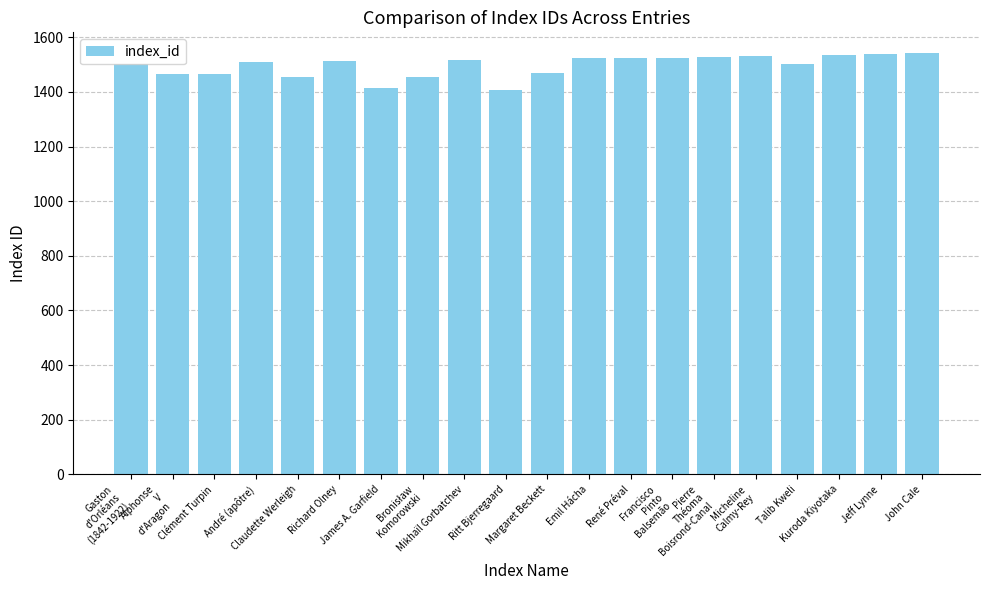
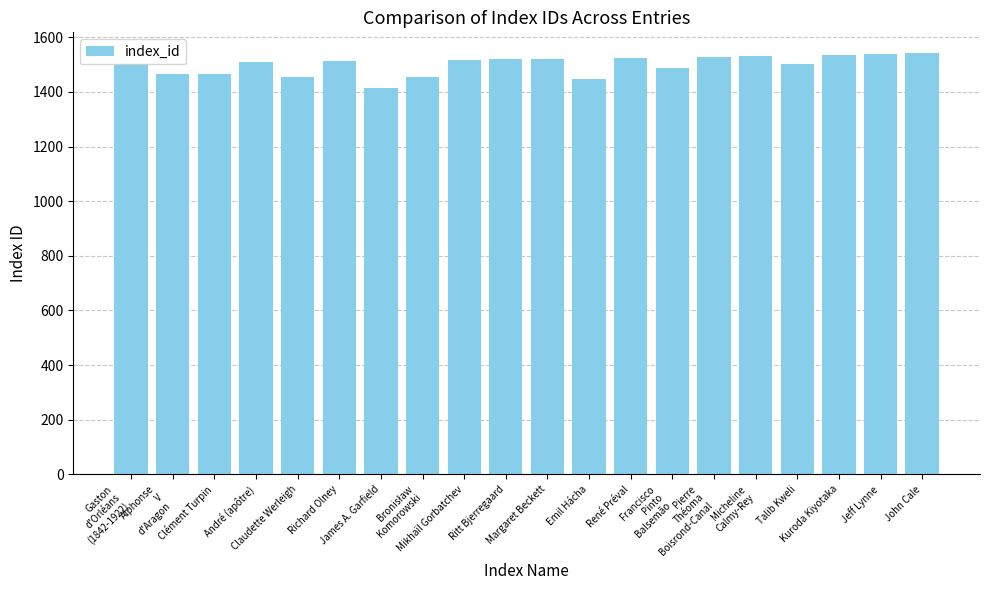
  {
    "Alphonse V d'Aragon": 1460,
    "Clément Turpin": 1460,
    "André (apôtre)": 1510,
    "Claudette Werleigh": 1460,
    "Richard Olney": 1510,
    "James A. Garfield": 1410,
    "Bronisław Komorowski": 1450,
    "Mikhaïl Gorbatchev": 1520,
-   "Ritt Bjerregaard": 1410,
-   "Margaret Beckett": 1470,
-   "Emil Hácha": 1520,
+   "Ritt Bjerregaard": 1520,
+   "Margaret Beckett": 1520,
+   "Emil Hácha": 1450,
    "René Préval": 1520,
-   "Francisco Pinto Balsemão": 1530,
+   "Francisco Pinto Balsemão": 1490,
    "Pierre Théoma Boisrond-Canal": 1530,
    "Micheline Calmy-Rey": 1530,
    "Talib Kweli": 1500,
    "Kuroda Kiyotaka": 1540,
    "Jeff Lynne": 1540,
    "John Cale": 1540
  }
